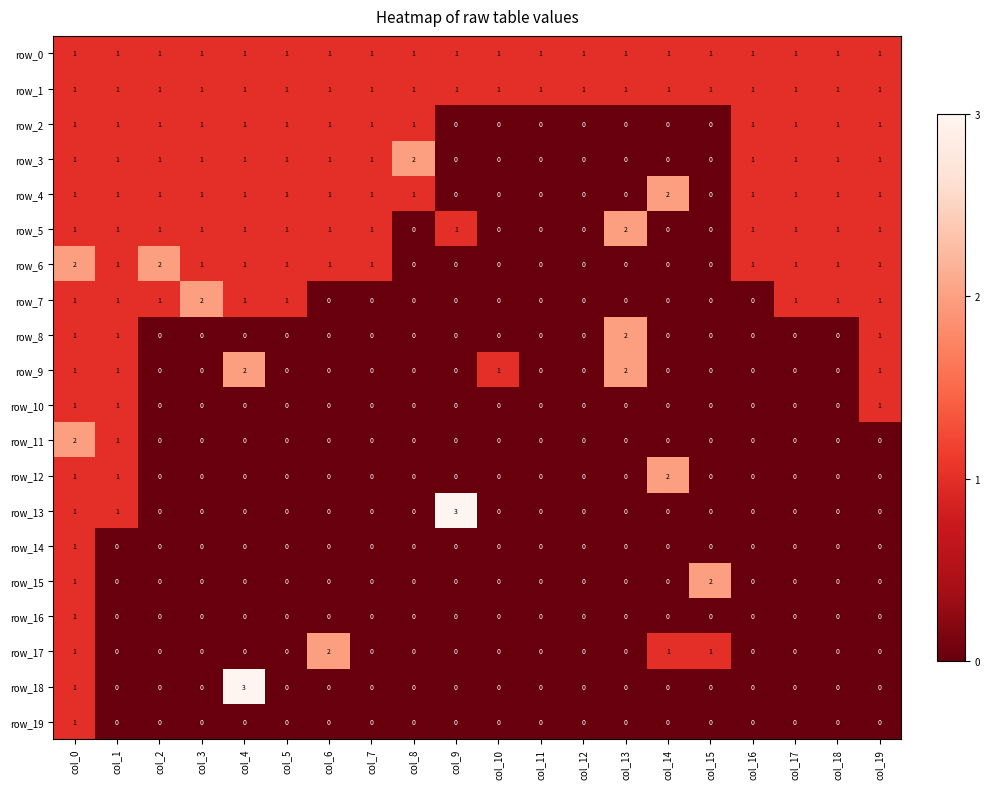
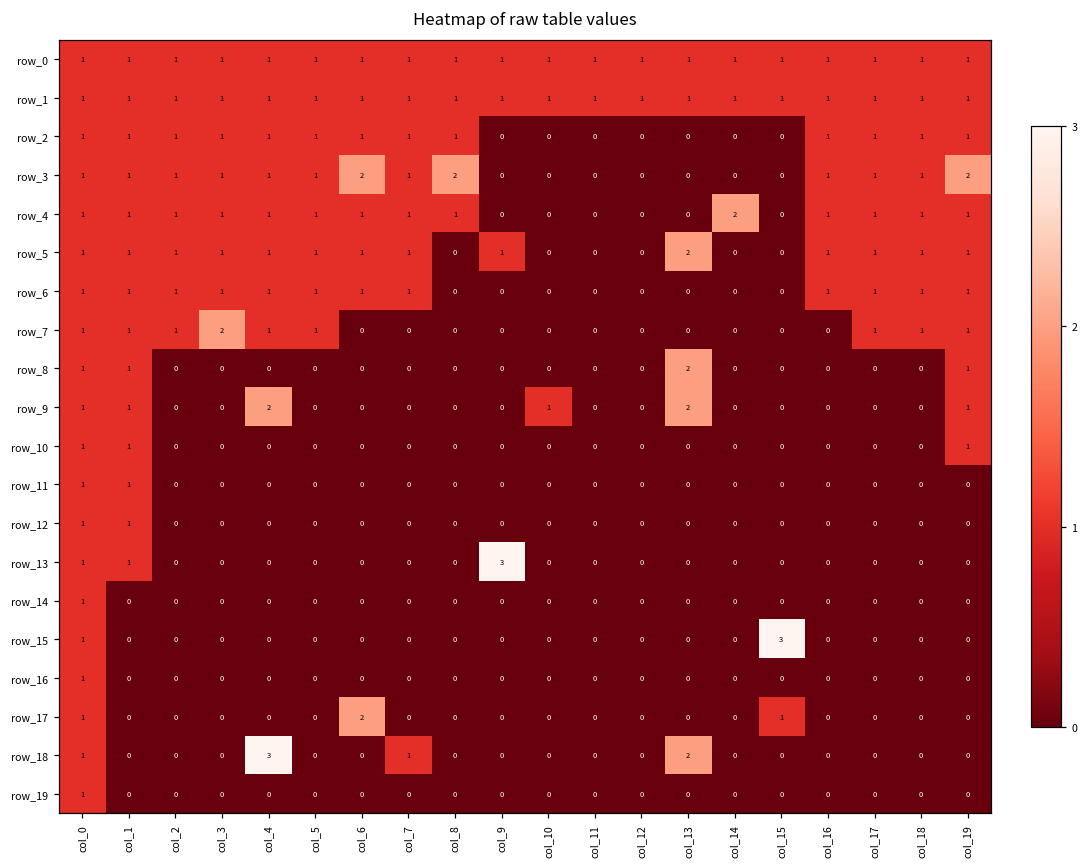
  {
    "row_3": {
      "col_0": 1,
      "col_1": 1,
      "col_2": 1,
      "col_3": 1,
      "col_4": 1,
      "col_5": 1,
-     "col_6": 1,
+     "col_6": 2,
      "col_7": 1,
      "col_8": 2,
      "col_9": 0,
      "col_10": 0,
      "col_11": 0,
      "col_12": 0,
      "col_13": 0,
      "col_14": 0,
      "col_15": 0,
      "col_16": 1,
      "col_17": 1,
      "col_18": 1,
-     "col_19": 1
+     "col_19": 2
    },
    "row_6": {
-     "col_0": 2,
+     "col_0": 1,
      "col_1": 1,
-     "col_2": 2,
+     "col_2": 1,
      "col_3": 1,
      "col_4": 1,
      "col_5": 1,
      "col_6": 1,
      "col_7": 1,
      "col_8": 0,
      "col_9": 0,
      "col_10": 0,
      "col_11": 0,
      "col_12": 0,
      "col_13": 0,
      "col_14": 0,
      "col_15": 0,
      "col_16": 1,
      "col_17": 1,
      "col_18": 1,
      "col_19": 1
    },
    "row_11": {
-     "col_0": 2,
+     "col_0": 1,
      "col_1": 1,
      "col_2": 0,
      "col_3": 0,
      "col_4": 0,
      "col_5": 0,
      "col_6": 0,
      "col_7": 0,
      "col_8": 0,
      "col_9": 0,
      "col_10": 0,
      "col_11": 0,
      "col_12": 0,
      "col_13": 0,
      "col_14": 0,
      "col_15": 0,
      "col_16": 0,
      "col_17": 0,
      "col_18": 0,
      "col_19": 0
    },
    "row_12": {
      "col_0": 1,
      "col_1": 1,
      "col_2": 0,
      "col_3": 0,
      "col_4": 0,
      "col_5": 0,
      "col_6": 0,
      "col_7": 0,
      "col_8": 0,
      "col_9": 0,
      "col_10": 0,
      "col_11": 0,
      "col_12": 0,
      "col_13": 0,
-     "col_14": 2,
+     "col_14": 0,
      "col_15": 0,
      "col_16": 0,
      "col_17": 0,
      "col_18": 0,
      "col_19": 0
    },
    "row_15": {
      "col_0": 1,
      "col_1": 0,
      "col_2": 0,
      "col_3": 0,
      "col_4": 0,
      "col_5": 0,
      "col_6": 0,
      "col_7": 0,
      "col_8": 0,
      "col_9": 0,
      "col_10": 0,
      "col_11": 0,
      "col_12": 0,
      "col_13": 0,
      "col_14": 0,
-     "col_15": 2,
+     "col_15": 3,
      "col_16": 0,
      "col_17": 0,
      "col_18": 0,
      "col_19": 0
    },
    "row_17": {
      "col_0": 1,
      "col_1": 0,
      "col_2": 0,
      "col_3": 0,
      "col_4": 0,
      "col_5": 0,
      "col_6": 2,
      "col_7": 0,
      "col_8": 0,
      "col_9": 0,
      "col_10": 0,
      "col_11": 0,
      "col_12": 0,
      "col_13": 0,
-     "col_14": 1,
+     "col_14": 0,
      "col_15": 1,
      "col_16": 0,
      "col_17": 0,
      "col_18": 0,
      "col_19": 0
    },
    "row_18": {
      "col_0": 1,
      "col_1": 0,
      "col_2": 0,
      "col_3": 0,
      "col_4": 3,
      "col_5": 0,
      "col_6": 0,
-     "col_7": 0,
+     "col_7": 1,
      "col_8": 0,
      "col_9": 0,
      "col_10": 0,
      "col_11": 0,
      "col_12": 0,
-     "col_13": 0,
+     "col_13": 2,
      "col_14": 0,
      "col_15": 0,
      "col_16": 0,
      "col_17": 0,
      "col_18": 0,
      "col_19": 0
    }
  }
